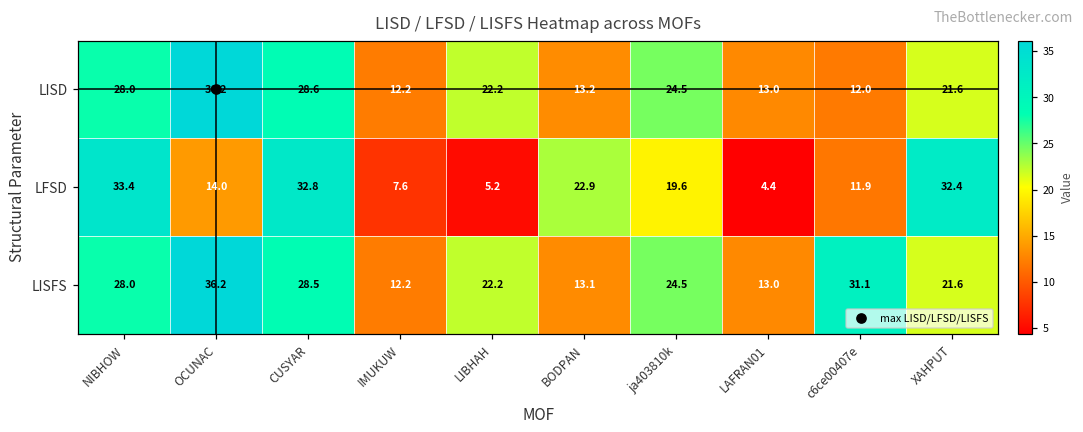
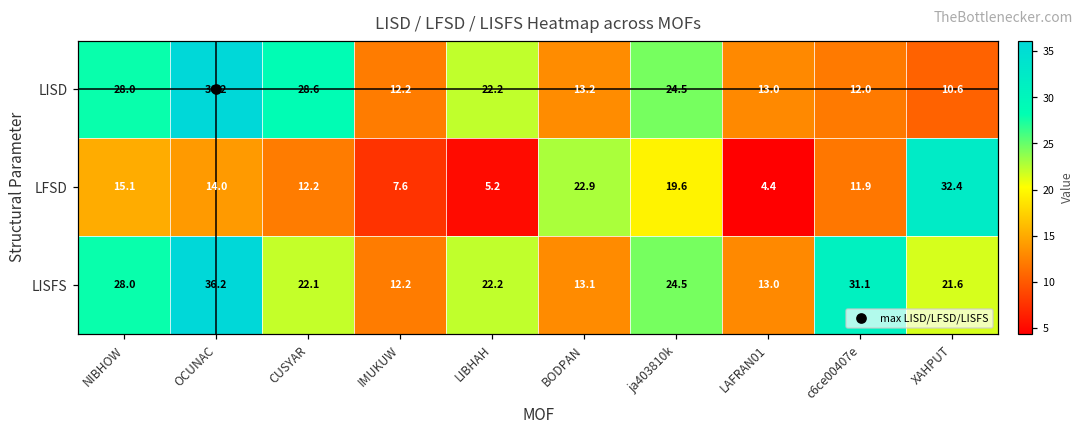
  {
    "LISD": {
      "NIBHOW": 28.0,
      "CUSYAR": 28.6,
      "IMUKUW": 12.2,
      "LIBHAH": 22.2,
      "BODPAN": 13.2,
      "ja403810k": 24.5,
      "LAFRAN01": 13.0,
      "c6ce00407e": 12.0,
-     "XAHPUT": 21.6
+     "XAHPUT": 10.6
    },
    "LFSD": {
-     "NIBHOW": 33.4,
+     "NIBHOW": 15.1,
      "OCUNAC": 14.0,
-     "CUSYAR": 32.8,
+     "CUSYAR": 12.2,
      "IMUKUW": 7.6,
      "LIBHAH": 5.2,
      "BODPAN": 22.9,
      "ja403810k": 19.6,
      "LAFRAN01": 4.4,
      "c6ce00407e": 11.9,
      "XAHPUT": 32.4
    },
    "LISFS": {
      "NIBHOW": 28.0,
      "OCUNAC": 36.2,
-     "CUSYAR": 28.5,
+     "CUSYAR": 22.1,
      "IMUKUW": 12.2,
      "LIBHAH": 22.2,
      "BODPAN": 13.1,
      "ja403810k": 24.5,
      "LAFRAN01": 13.0,
      "c6ce00407e": 31.1,
      "XAHPUT": 21.6
    }
  }
